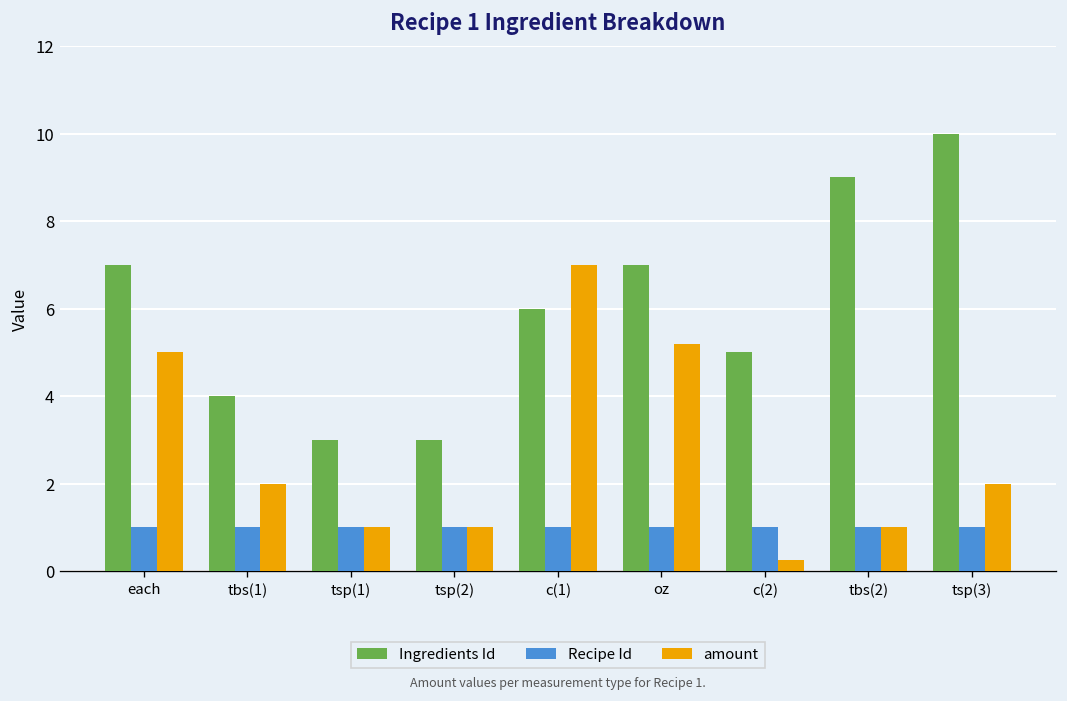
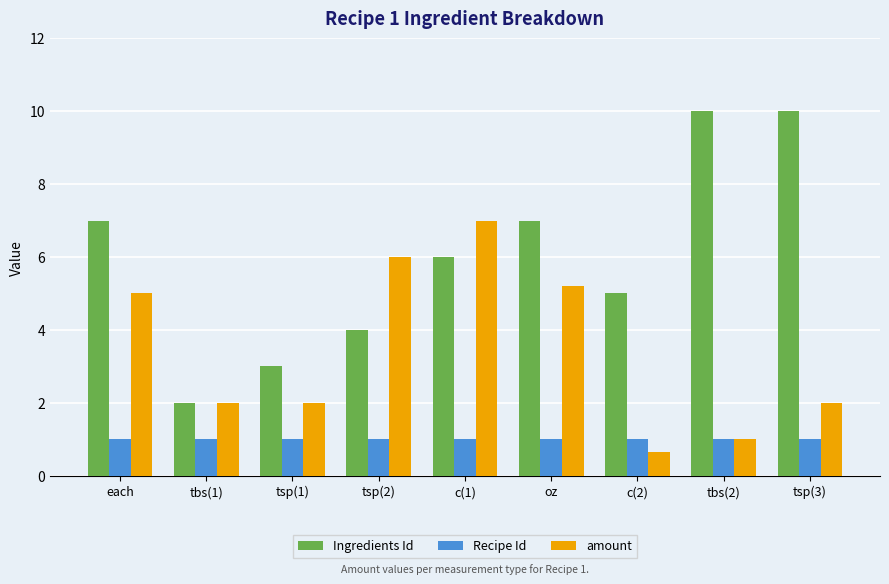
  {
    "Ingredients Id": {
      "each": 7,
-     "tbs(1)": 4,
+     "tbs(1)": 2,
      "tsp(1)": 3,
-     "tsp(2)": 3,
+     "tsp(2)": 4,
      "c(1)": 6,
      "oz": 7,
      "c(2)": 5,
-     "tbs(2)": 9,
+     "tbs(2)": 10,
      "tsp(3)": 10
    },
    "Recipe Id": {
      "each": 1.0,
      "tbs(1)": 1.0,
      "tsp(1)": 1.0,
      "tsp(2)": 1.0,
      "c(1)": 1.0,
      "oz": 1.0,
      "c(2)": 1.0,
      "tbs(2)": 1.0,
      "tsp(3)": 1.0
    },
    "amount": {
      "each": 5.0,
      "tbs(1)": 2.0,
-     "tsp(1)": 1,
-     "tsp(2)": 1,
+     "tsp(1)": 2,
+     "tsp(2)": 6,
      "c(1)": 7.0,
      "oz": 5.2,
-     "c(2)": 0.3,
+     "c(2)": 0.6,
      "tbs(2)": 1.0,
      "tsp(3)": 2.0
    }
  }
